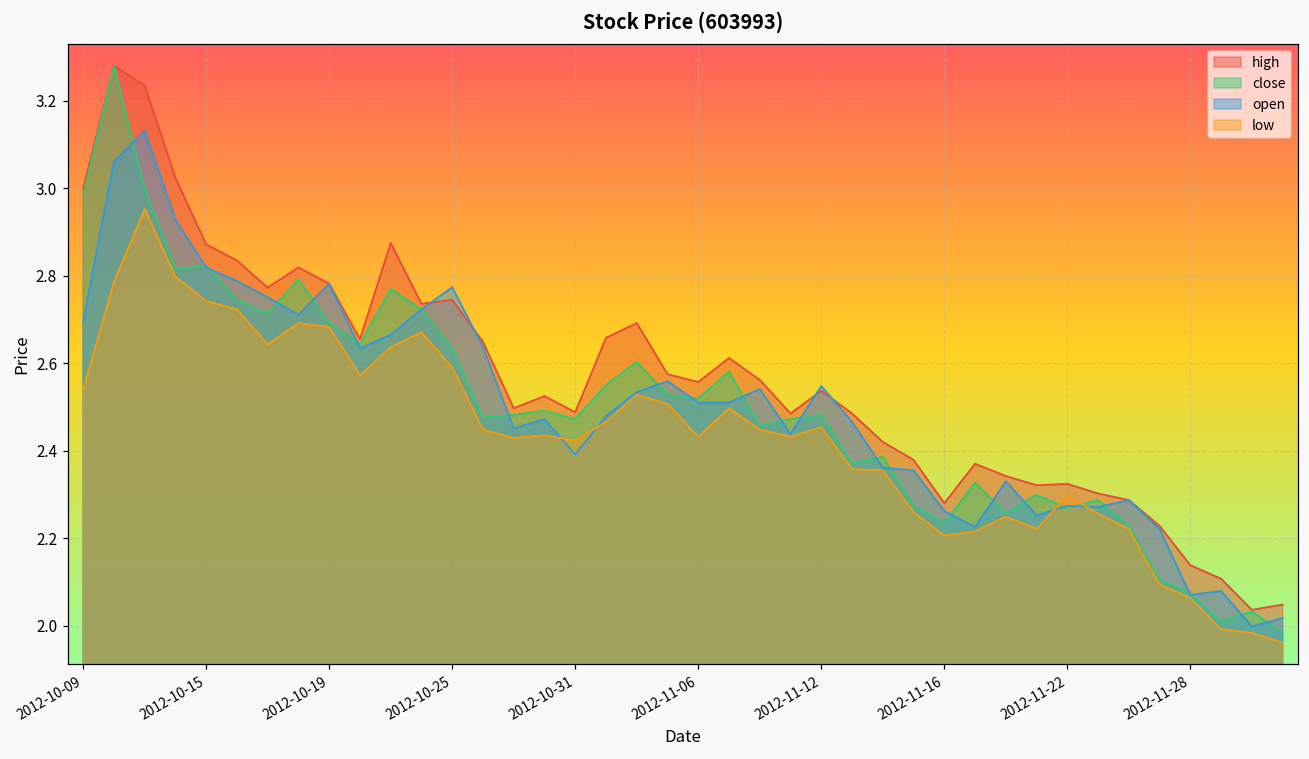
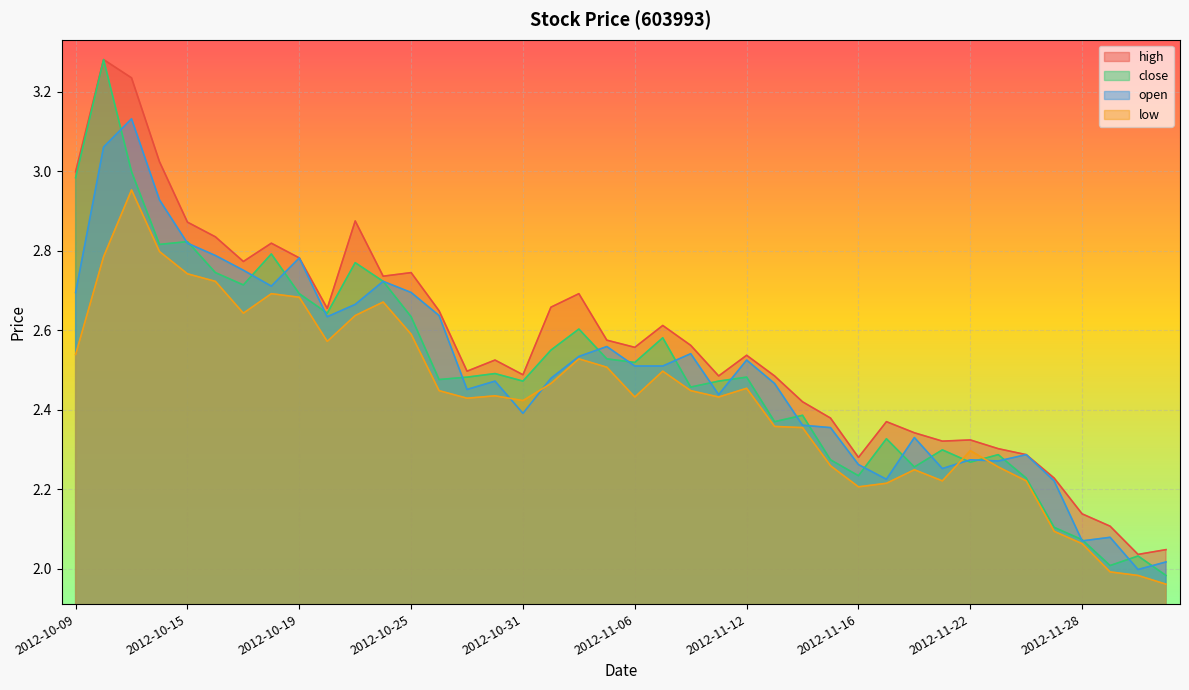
  {
    "high": {
      "2012-10-09": 3.00,
      "2012-10-15": 2.87,
      "2012-10-25": 2.75,
      "2012-10-31": 2.49,
      "2012-11-06": 2.56,
      "2012-11-12": 2.54,
      "2012-11-16": 2.28,
      "2012-11-22": 2.32,
      "2012-11-28": 2.14
    },
    "close": {
      "2012-10-09": 2.98,
      "2012-10-19": 2.69,
      "2012-10-25": 2.63,
      "2012-10-31": 2.47,
      "2012-11-06": 2.52,
      "2012-11-12": 2.48,
      "2012-11-16": 2.23
    },
    "open": {
      "2012-10-09": 2.70,
-     "2012-10-25": 2.77,
+     "2012-10-25": 2.70,
      "2012-10-31": 2.39,
      "2012-11-06": 2.51,
-     "2012-11-12": 2.55,
+     "2012-11-12": 2.53,
      "2012-11-16": 2.26
    },
    "low": {
      "2012-10-09": 2.54,
      "2012-10-15": 2.74,
      "2012-10-19": 2.68,
      "2012-10-25": 2.59,
      "2012-10-31": 2.42,
      "2012-11-06": 2.43,
      "2012-11-12": 2.45,
      "2012-11-16": 2.21,
      "2012-11-22": 2.30,
      "2012-11-28": 2.06
    }
  }
